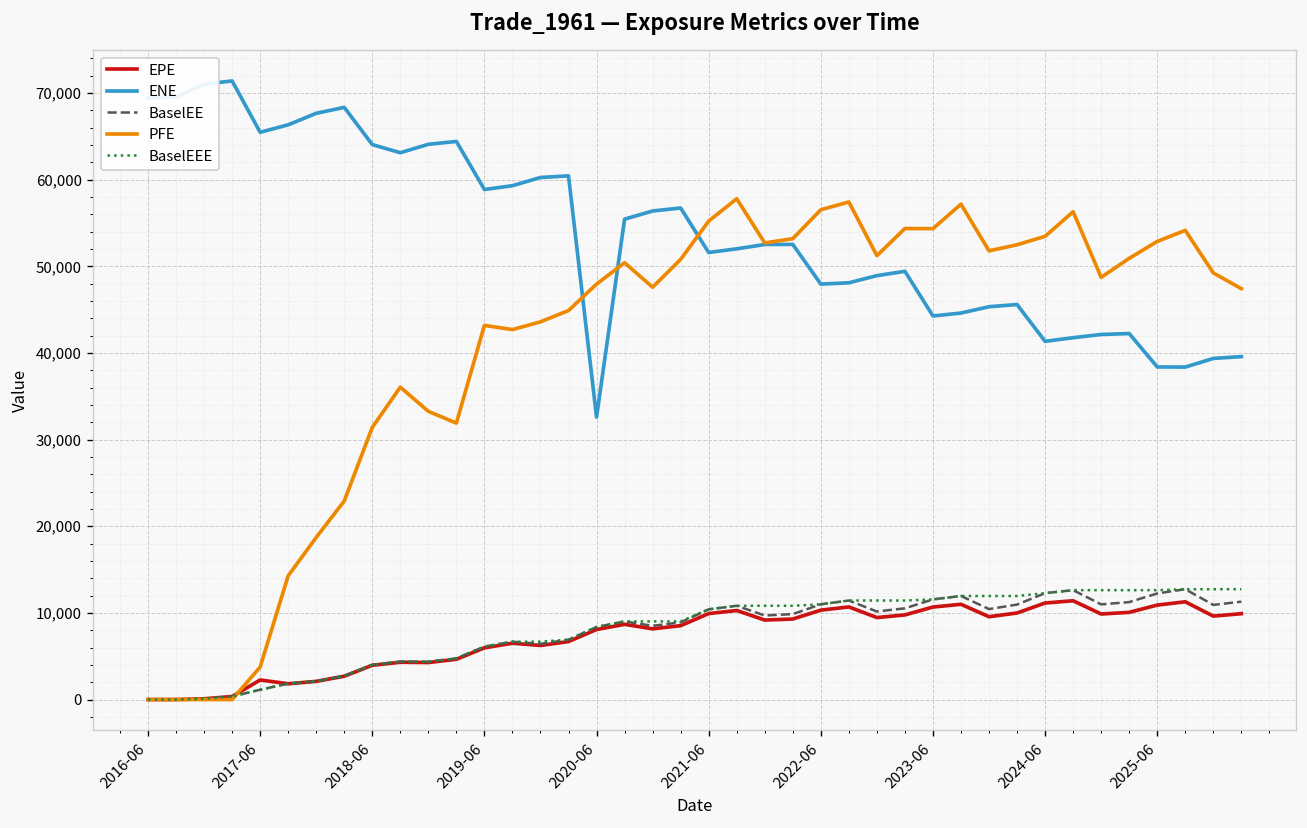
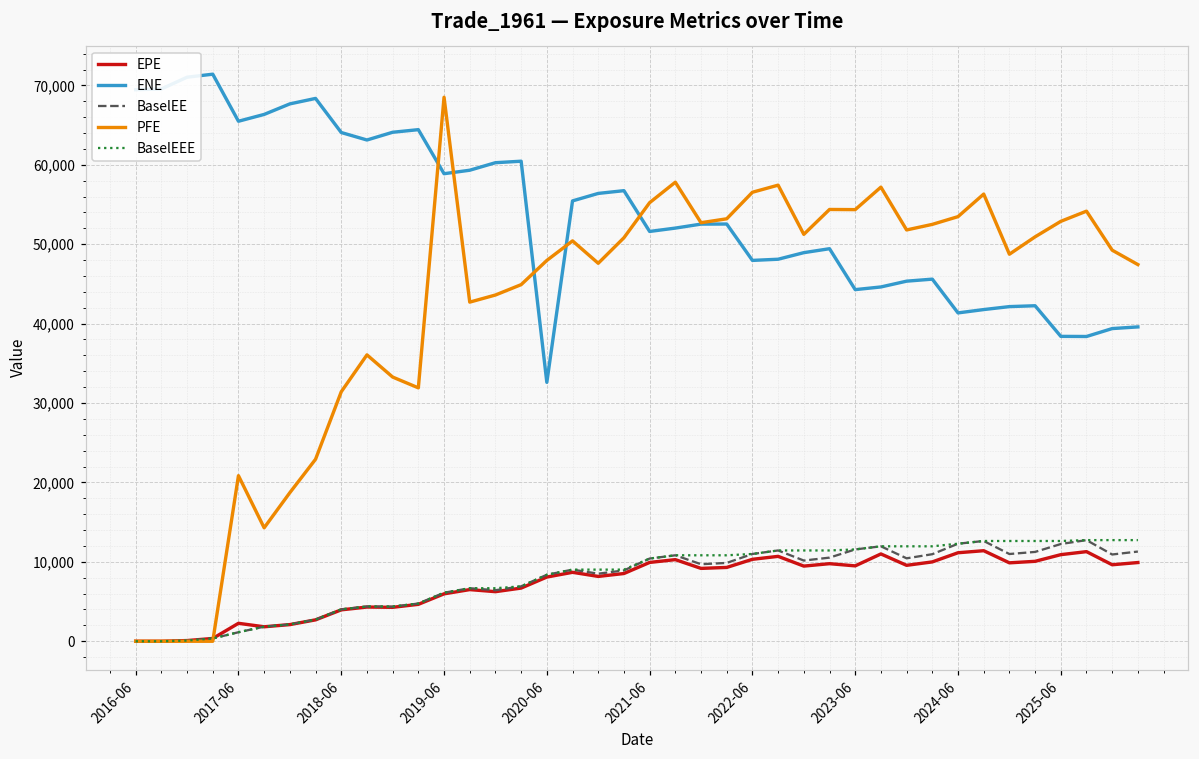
  {
    "EPE": {
      "2017-06": "2,000",
      "2021-06": "10,000",
      "2022-06": "10,000",
-     "2023-06": "11,000",
+     "2023-06": "9,000",
      "2024-06": "11,000",
      "2025-06": "11,000"
    },
    "ENE": {
      "2017-06": "65,000",
      "2018-06": "64,000",
      "2019-06": "59,000",
      "2020-06": "33,000",
      "2021-06": "52,000",
      "2022-06": "48,000",
      "2023-06": "44,000",
      "2024-06": "41,000",
      "2025-06": "38,000"
    },
    "BaselEE": {
      "2025-06": "12,000"
    },
    "PFE": {
-     "2017-06": "4,000",
+     "2017-06": "21,000",
      "2018-06": "31,000",
-     "2019-06": "43,000",
+     "2019-06": "69,000",
      "2020-06": "48,000",
      "2021-06": "55,000",
      "2022-06": "57,000",
      "2023-06": "54,000",
      "2024-06": "53,000",
      "2025-06": "53,000"
    },
    "BaselEEE": {
      "2025-06": "13,000"
    }
  }
